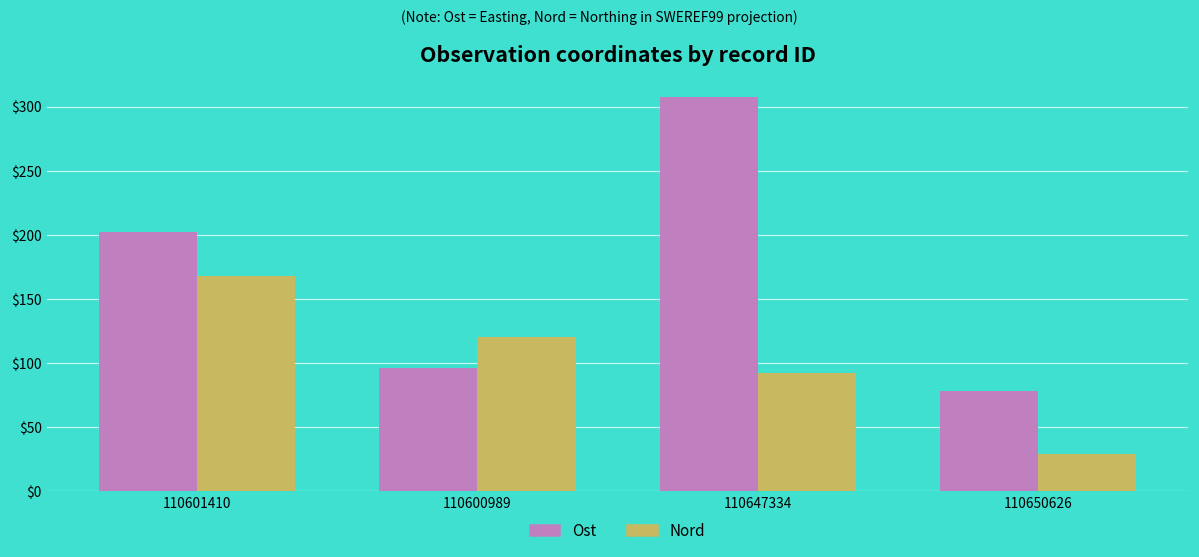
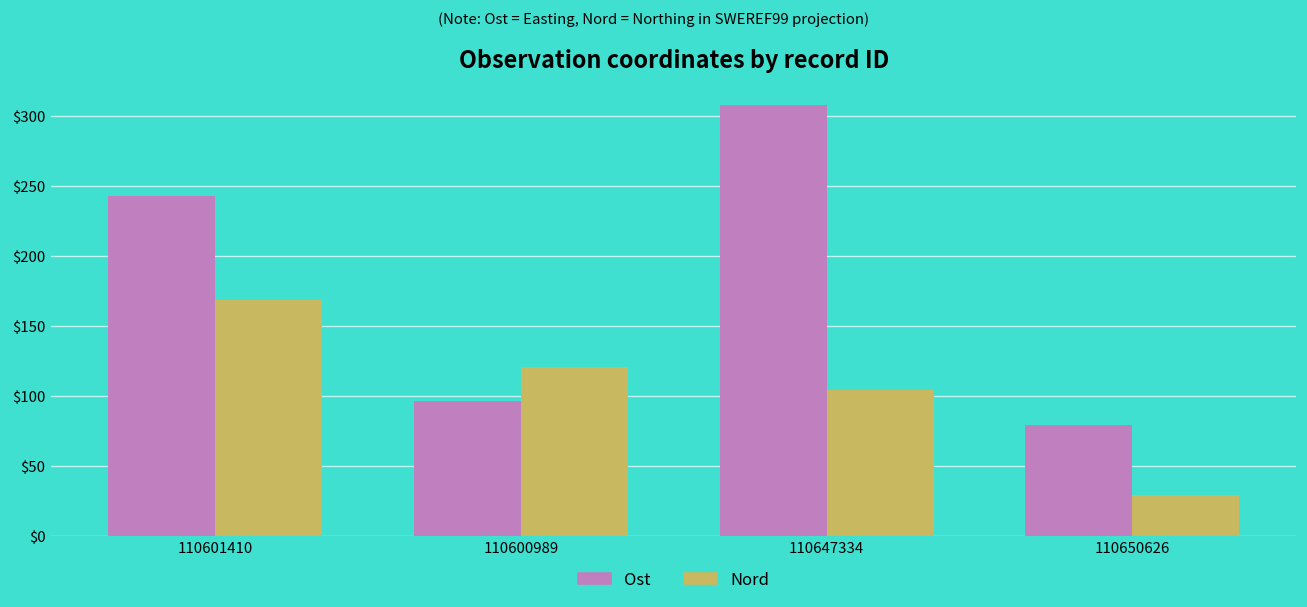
  {
    "Ost": {
-     "110601410": "$202",
+     "110601410": "$243",
      "110600989": "$96",
      "110647334": "$308",
      "110650626": "$79"
    },
    "Nord": {
      "110601410": "$168",
      "110600989": "$121",
-     "110647334": "$93",
+     "110647334": "$104",
      "110650626": "$29"
    }
  }
